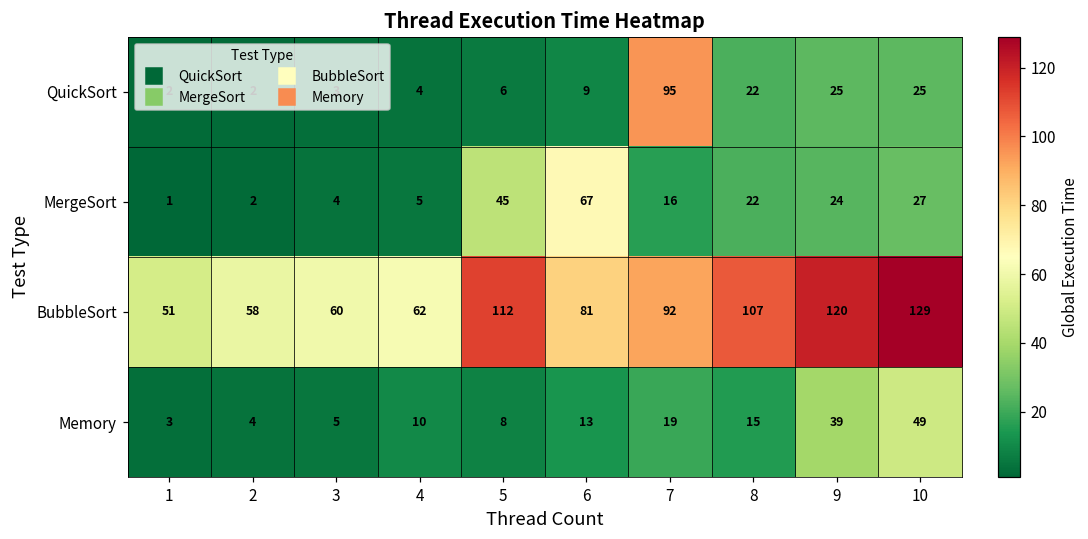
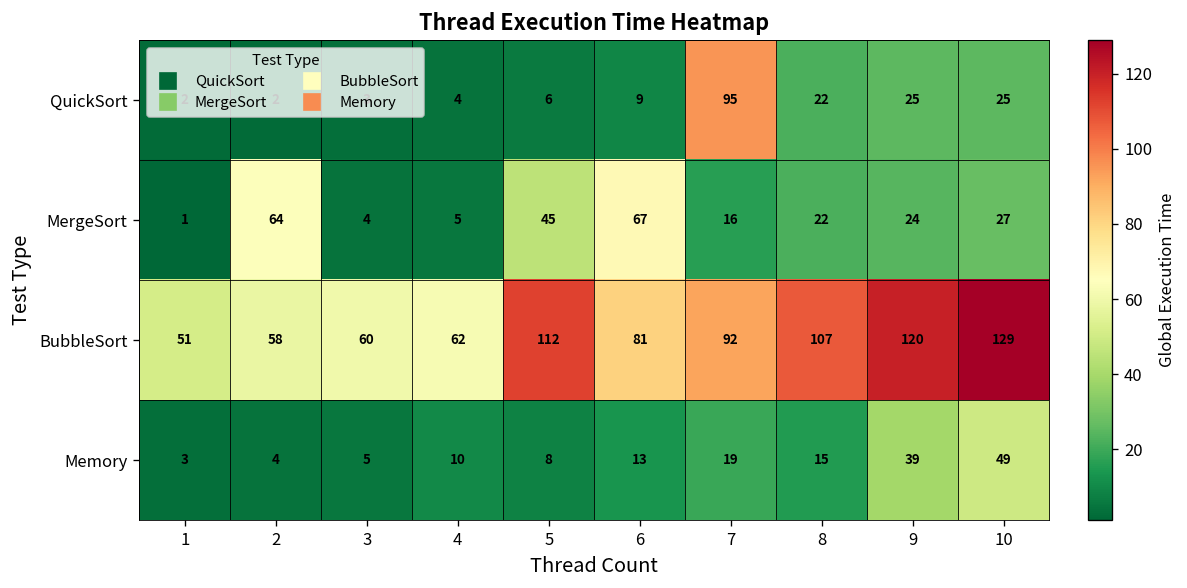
  {
    "QuickSort": {
      "4": 4,
      "5": 6,
      "6": 9,
      "7": 95,
      "8": 22,
      "9": 25,
      "10": 25
    },
    "MergeSort": {
      "1": 1,
-     "2": 2,
+     "2": 64,
      "3": 4,
      "4": 5,
      "5": 45,
      "6": 67,
      "7": 16,
      "8": 22,
      "9": 24,
      "10": 27
    },
    "BubbleSort": {
      "1": 51,
      "2": 58,
      "3": 60,
      "4": 62,
      "5": 112,
      "6": 81,
      "7": 92,
      "8": 107,
      "9": 120,
      "10": 129
    },
    "Memory": {
      "1": 3,
      "2": 4,
      "3": 5,
      "4": 10,
      "5": 8,
      "6": 13,
      "7": 19,
      "8": 15,
      "9": 39,
      "10": 49
    }
  }
